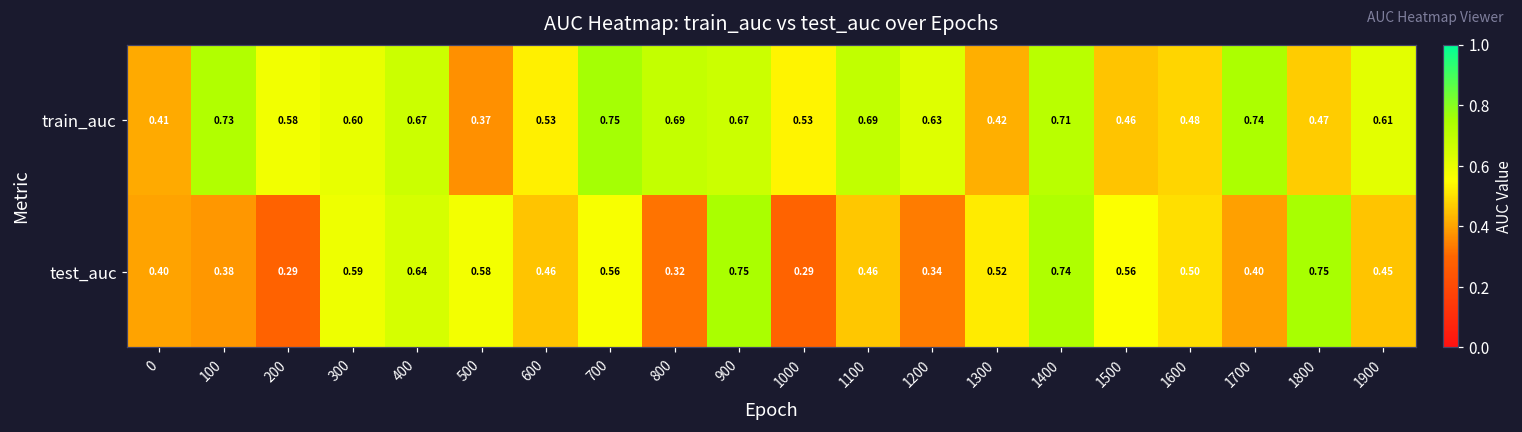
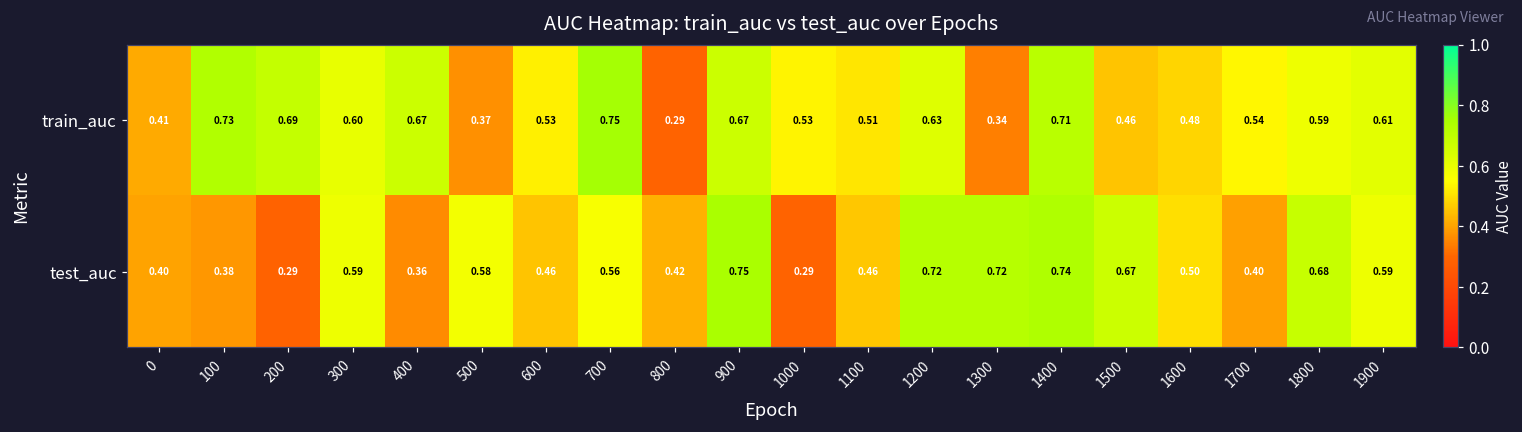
  {
    "train_auc": {
      "0": 0.41,
      "100": 0.73,
-     "200": 0.58,
+     "200": 0.69,
      "300": 0.60,
      "400": 0.67,
      "500": 0.37,
      "600": 0.53,
      "700": 0.75,
-     "800": 0.69,
+     "800": 0.29,
      "900": 0.67,
      "1000": 0.53,
-     "1100": 0.69,
+     "1100": 0.51,
      "1200": 0.63,
-     "1300": 0.42,
+     "1300": 0.34,
      "1400": 0.71,
      "1500": 0.46,
      "1600": 0.48,
-     "1700": 0.74,
-     "1800": 0.47,
+     "1700": 0.54,
+     "1800": 0.59,
      "1900": 0.61
    },
    "test_auc": {
      "0": 0.40,
      "100": 0.38,
      "200": 0.29,
      "300": 0.59,
-     "400": 0.64,
+     "400": 0.36,
      "500": 0.58,
      "600": 0.46,
      "700": 0.56,
-     "800": 0.32,
+     "800": 0.42,
      "900": 0.75,
      "1000": 0.29,
      "1100": 0.46,
-     "1200": 0.34,
-     "1300": 0.52,
+     "1200": 0.72,
+     "1300": 0.72,
      "1400": 0.74,
-     "1500": 0.56,
+     "1500": 0.67,
      "1600": 0.50,
      "1700": 0.40,
-     "1800": 0.75,
-     "1900": 0.45
+     "1800": 0.68,
+     "1900": 0.59
    }
  }
